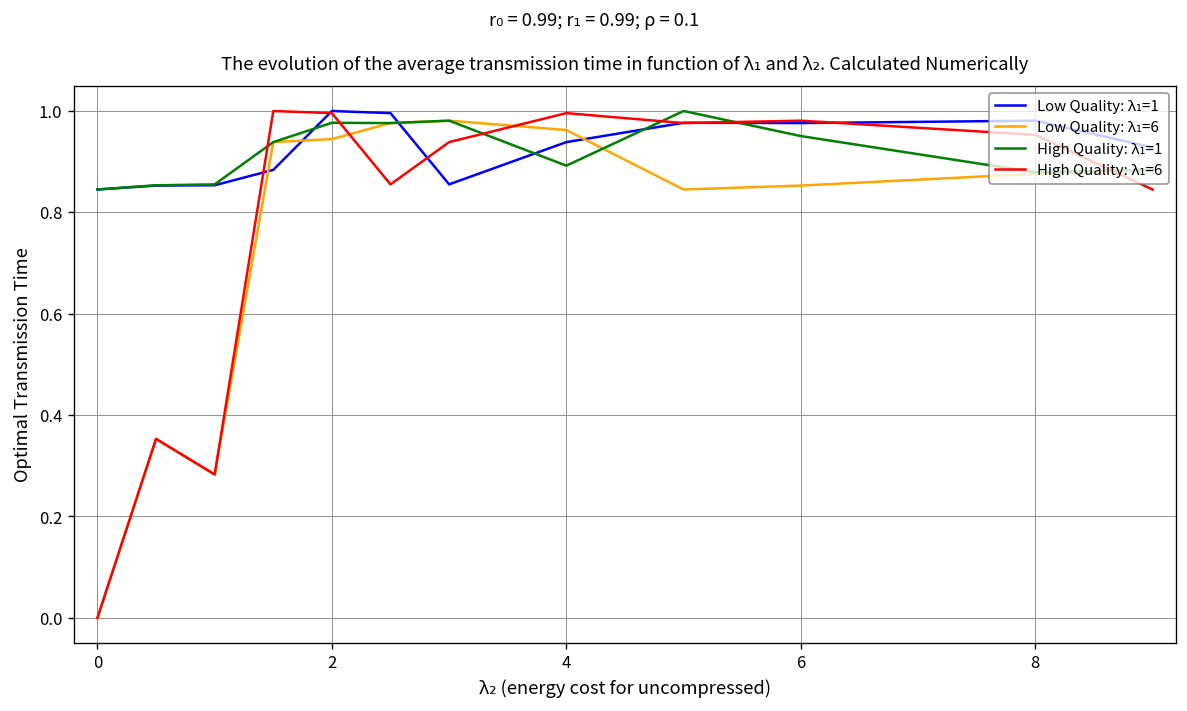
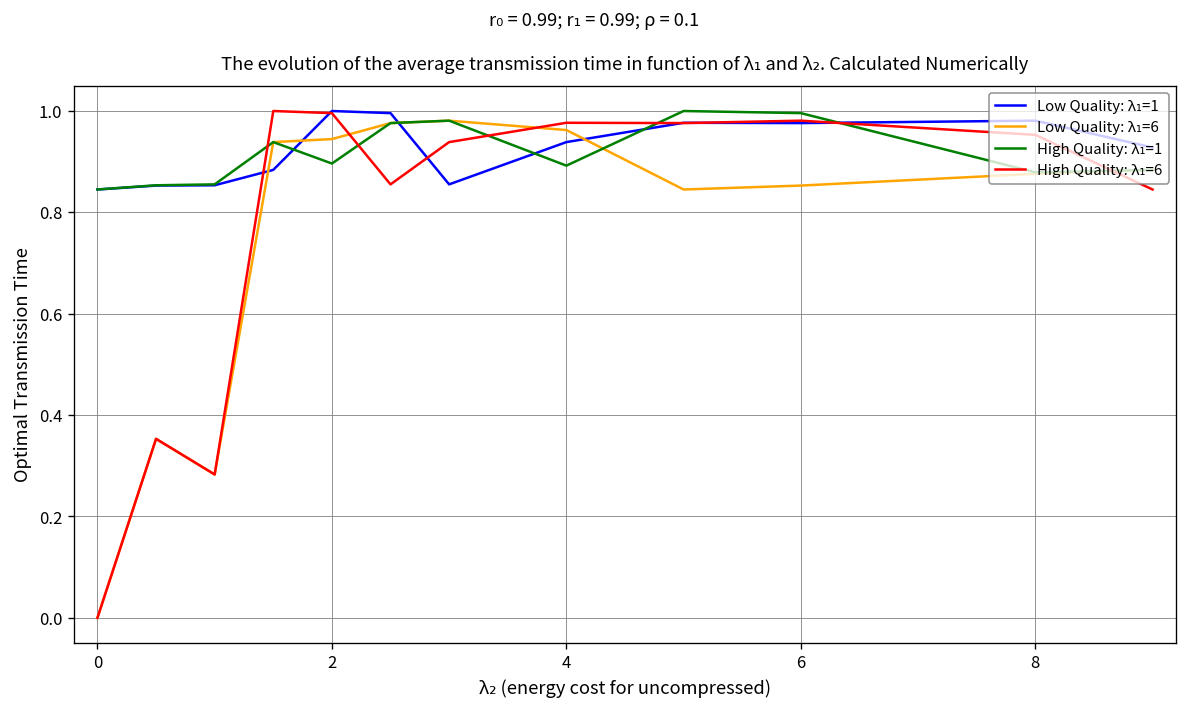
  {
    "Low Quality: λ₁=1": {
      "4": 0.94
    },
    "Low Quality: λ₁=6": {
      "2": 0.94,
      "4": 0.96,
      "6": 0.85
    },
    "High Quality: λ₁=1": {
-     "2": 0.98,
+     "2": 0.90,
      "4": 0.89,
-     "6": 0.95
+     "6": 1.00
    },
    "High Quality: λ₁=6": {
-     "4": 1.00
+     "4": 0.98
    }
  }
